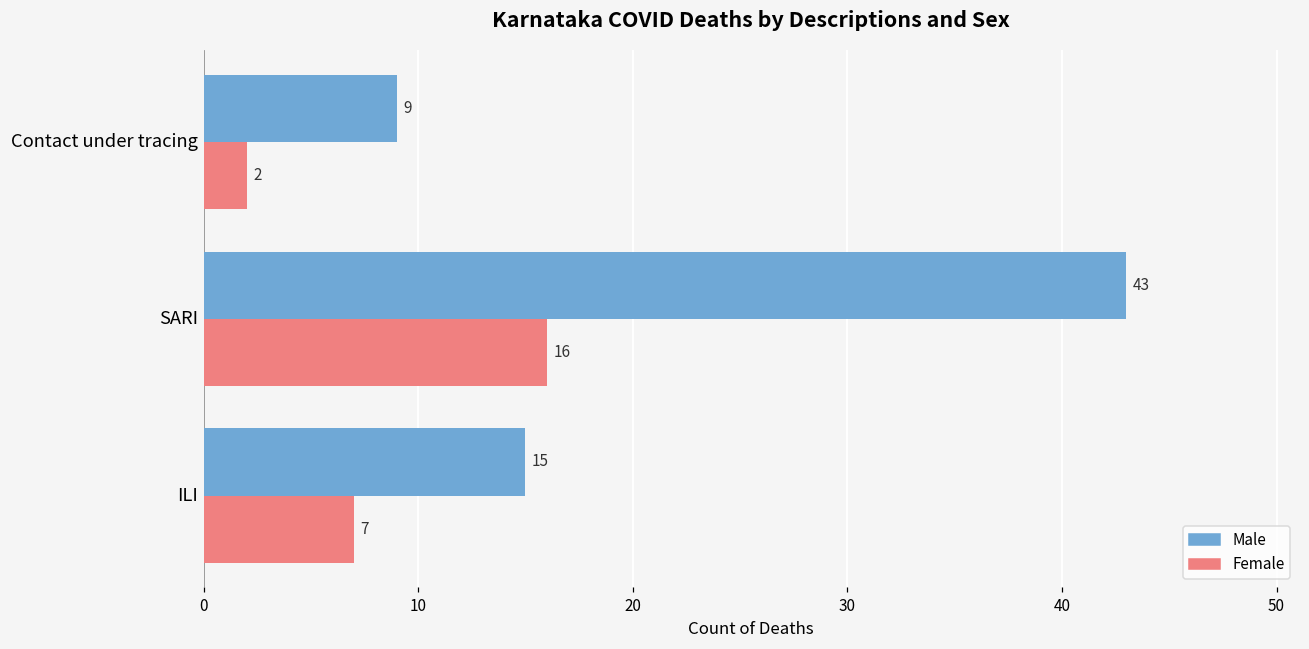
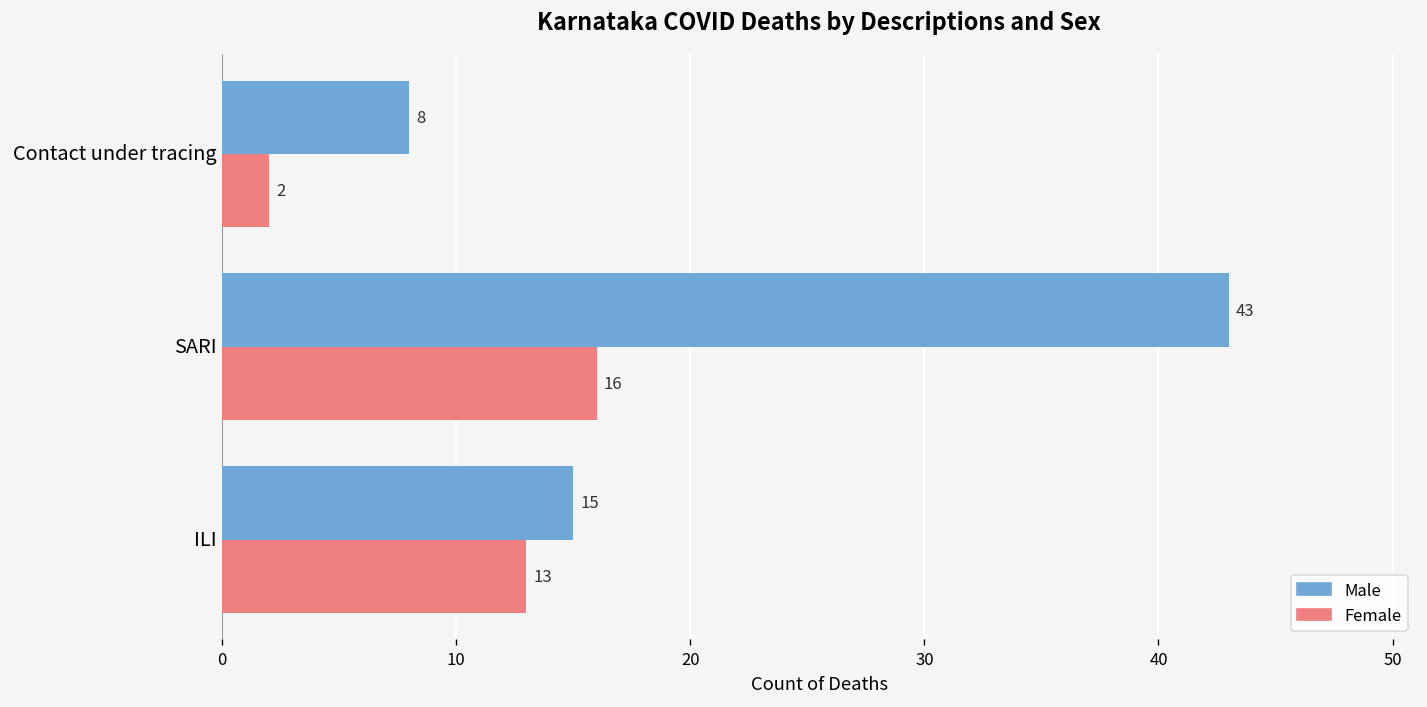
  {
    "Male": {
-     "Contact under tracing": 9,
+     "Contact under tracing": 8,
      "SARI": 43,
      "ILI": 15
    },
    "Female": {
      "Contact under tracing": 2,
      "SARI": 16,
-     "ILI": 7
+     "ILI": 13
    }
  }
